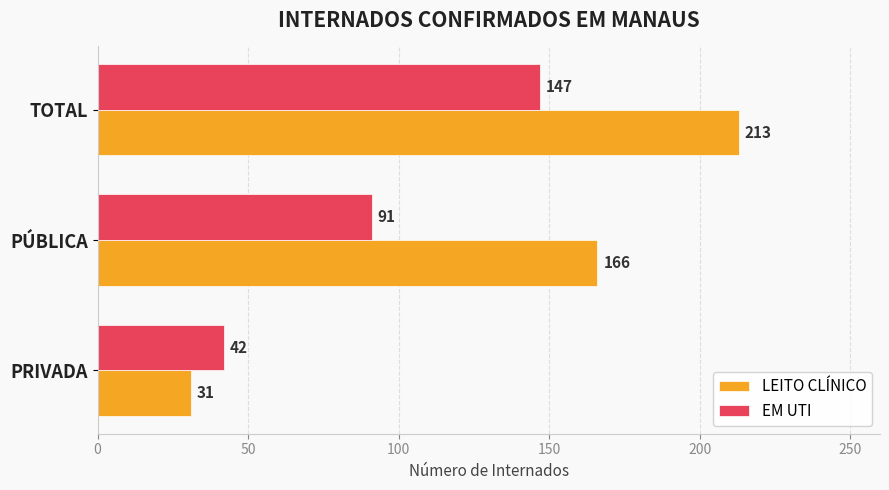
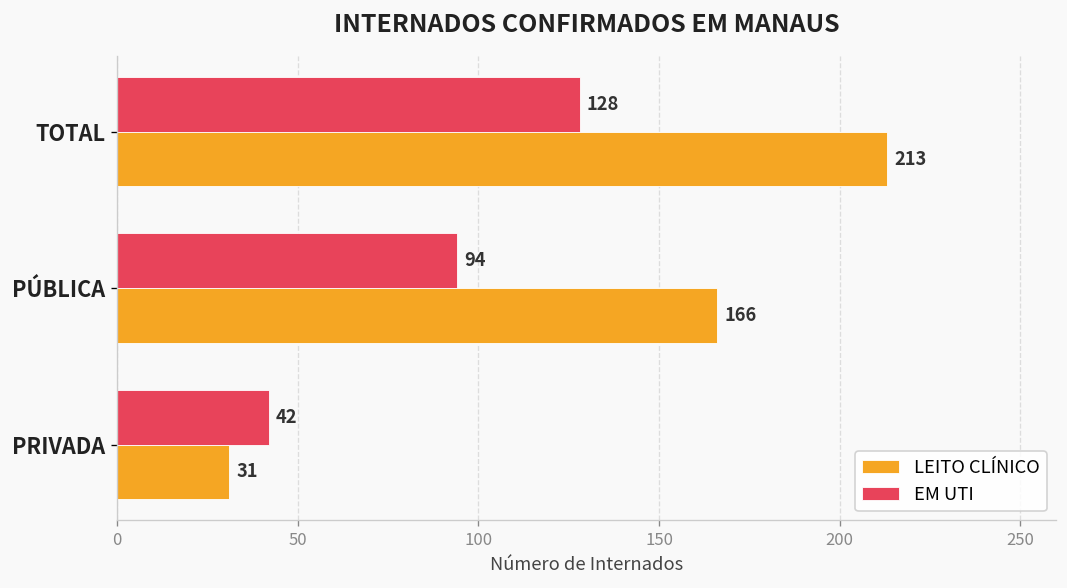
  {
    "LEITO CLÍNICO": {
      "TOTAL": 213,
      "PÚBLICA": 166,
      "PRIVADA": 31
    },
    "EM UTI": {
-     "TOTAL": 147,
-     "PÚBLICA": 91,
+     "TOTAL": 128,
+     "PÚBLICA": 94,
      "PRIVADA": 42
    }
  }
